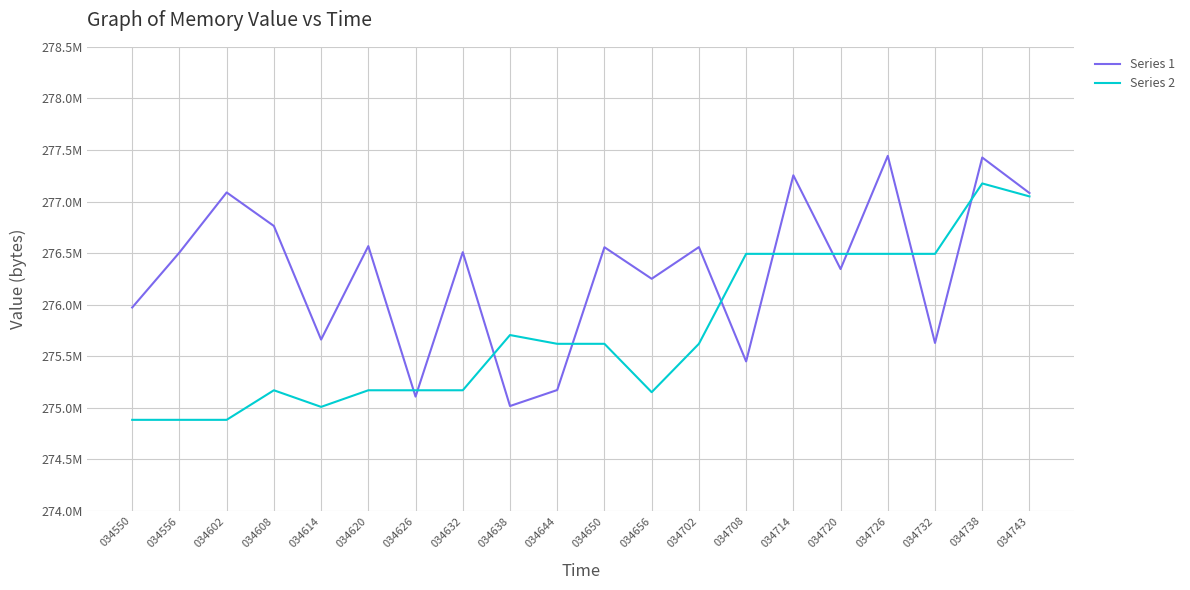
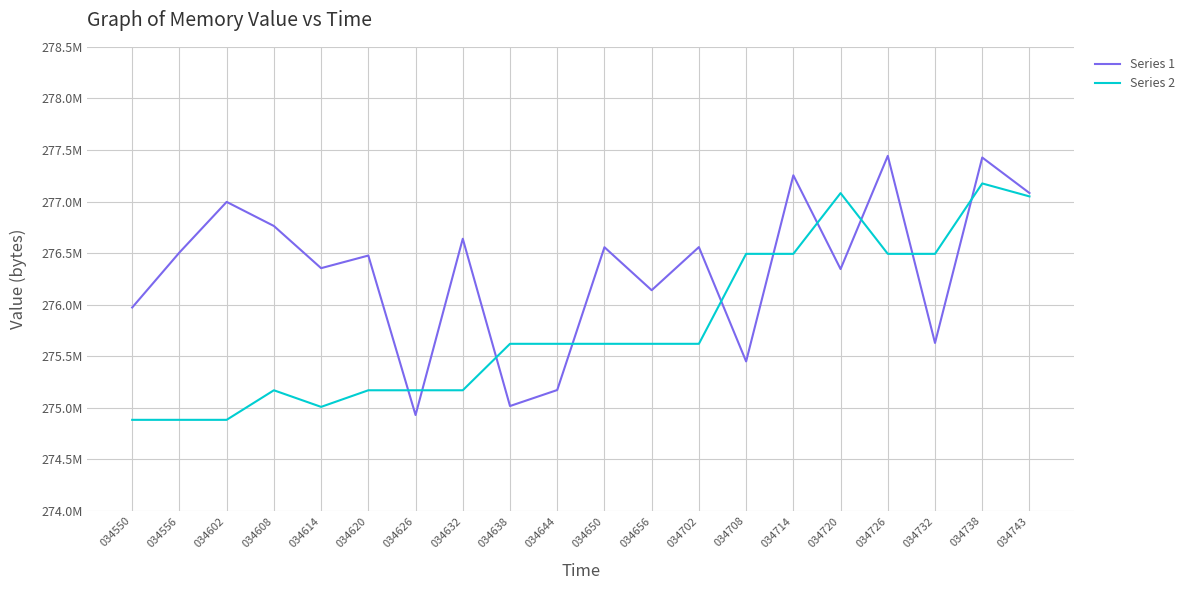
  {
    "Series 1": {
      "034550": 275970000,
      "034556": 276510000,
-     "034602": 277090000,
+     "034602": 277000000,
      "034608": 276760000,
-     "034614": 275660000,
-     "034620": 276570000,
-     "034626": 275110000,
-     "034632": 276510000,
+     "034614": 276350000,
+     "034620": 276480000,
+     "034626": 274930000,
+     "034632": 276640000,
      "034638": 275020000,
      "034644": 275170000,
      "034650": 276560000,
-     "034656": 276250000,
+     "034656": 276140000,
      "034702": 276560000,
      "034708": 275450000,
      "034714": 277250000,
      "034720": 276340000,
      "034726": 277440000,
      "034732": 275630000,
      "034738": 277430000,
      "034743": 277080000
    },
    "Series 2": {
      "034550": 274880000,
      "034556": 274880000,
      "034602": 274880000,
      "034608": 275170000,
      "034614": 275010000,
      "034620": 275170000,
      "034626": 275170000,
      "034632": 275170000,
-     "034638": 275700000,
+     "034638": 275620000,
      "034644": 275620000,
      "034650": 275620000,
-     "034656": 275150000,
+     "034656": 275620000,
      "034702": 275620000,
      "034708": 276490000,
      "034714": 276490000,
-     "034720": 276490000,
+     "034720": 277080000,
      "034726": 276490000,
      "034732": 276490000,
      "034738": 277180000,
      "034743": 277050000
    }
  }
